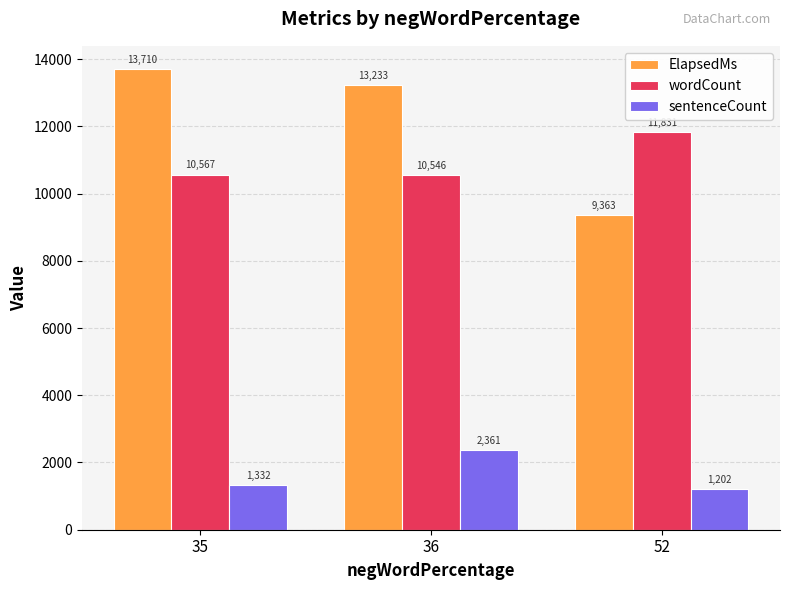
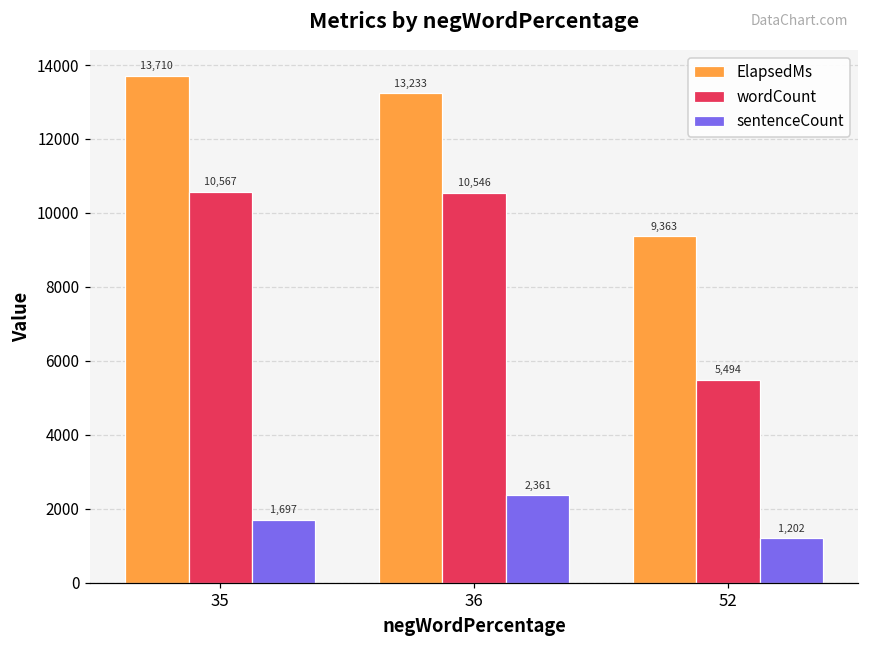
  {
    "ElapsedMs": {
      "35": "13,710",
      "36": "13,233",
      "52": "9,363"
    },
    "wordCount": {
-     "52": "11800"
+     "52": "5500"
    },
    "sentenceCount": {
-     "35": "1,332",
+     "35": "1,697",
      "36": "2,361",
      "52": "1,202"
    }
  }
